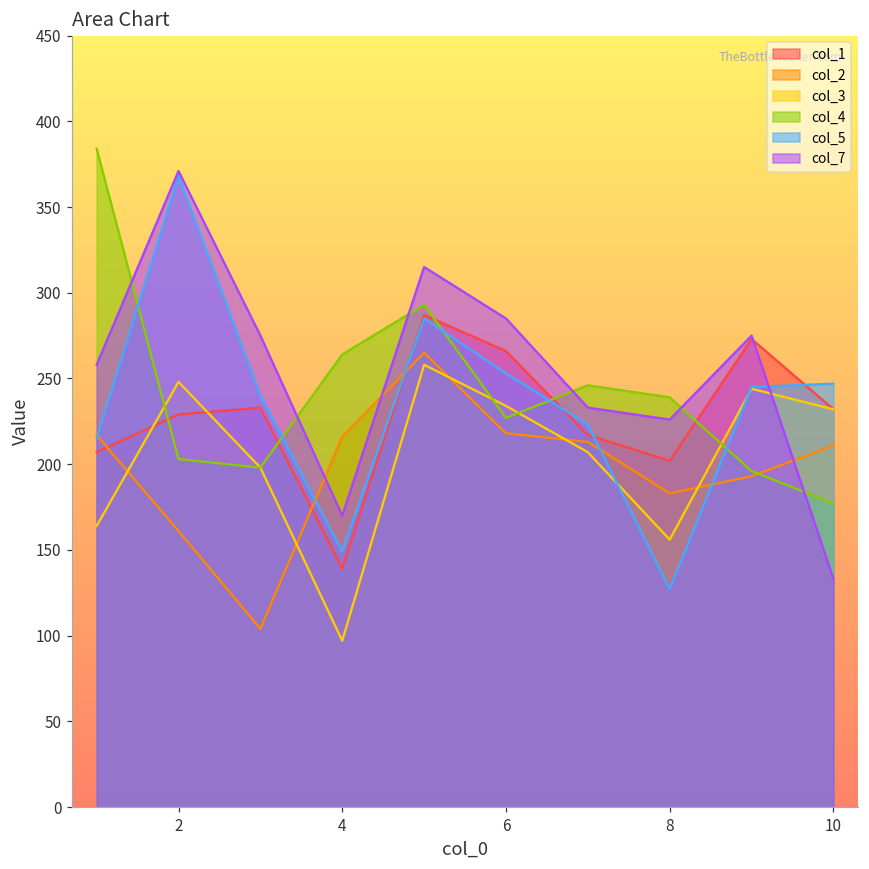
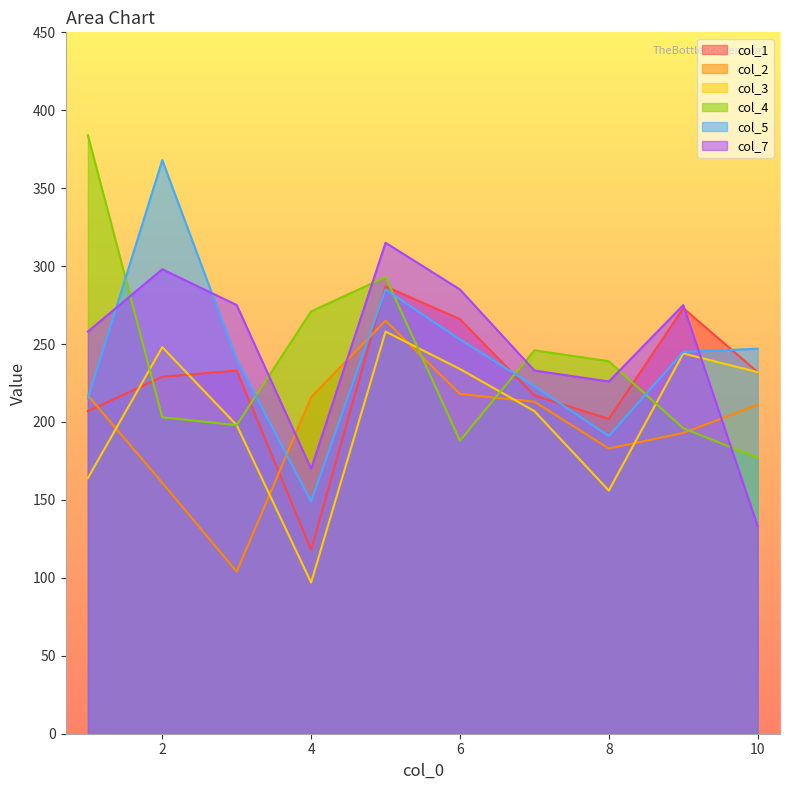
  {
    "col_1": {
      "2": 229,
-     "4": 139,
+     "4": 118,
      "6": 266,
      "8": 202
    },
    "col_4": {
      "2": 203,
-     "4": 264,
-     "6": 227,
+     "4": 271,
+     "6": 188,
      "8": 239,
      "10": 177
    },
    "col_5": {
      "2": 368,
      "4": 149,
      "6": 253,
-     "8": 127,
+     "8": 191,
      "10": 247
    },
    "col_7": {
-     "2": 371,
+     "2": 298,
      "4": 170,
      "6": 285,
      "8": 226,
      "10": 133
    }
  }
